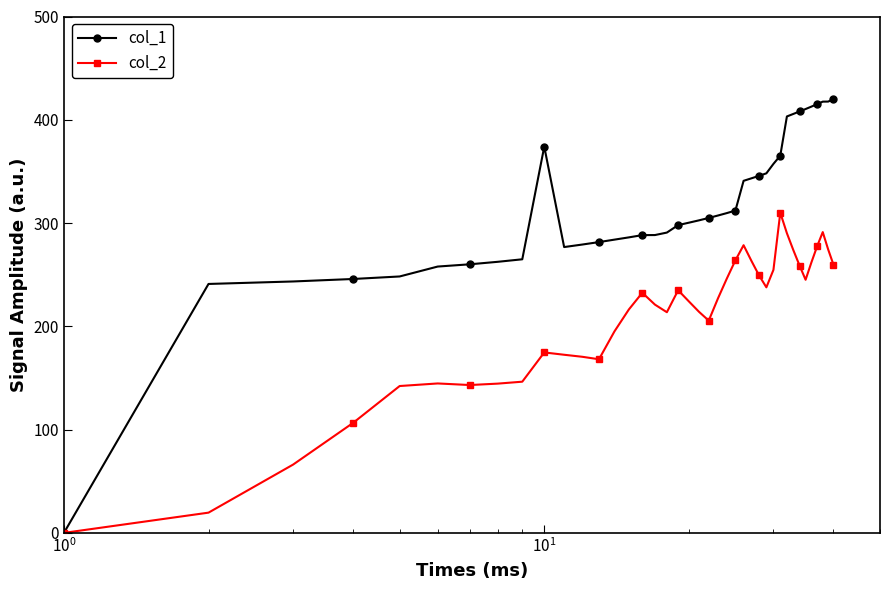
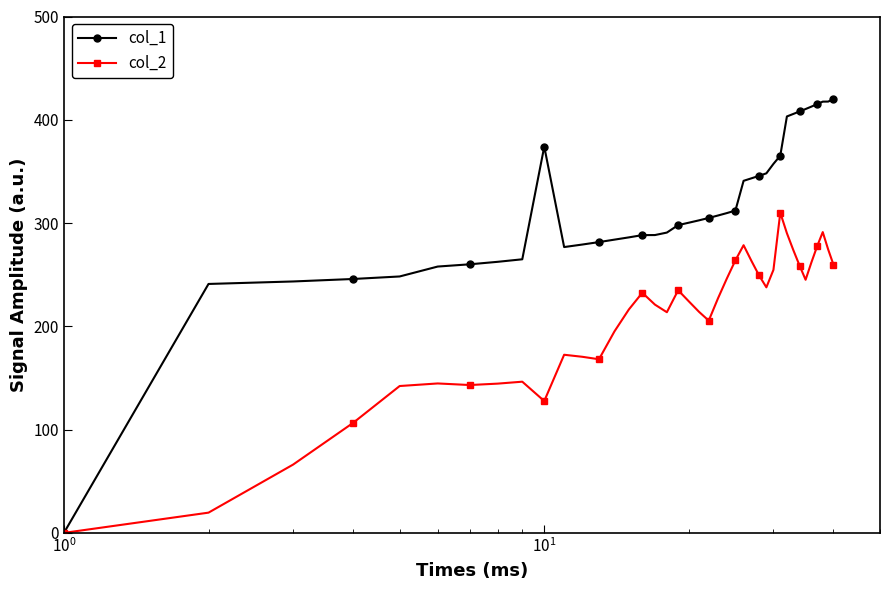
  {
    "col_1": {
      "10^1": 374
    },
    "col_2": {
-     "10^1": 175
+     "10^1": 128
    }
  }
